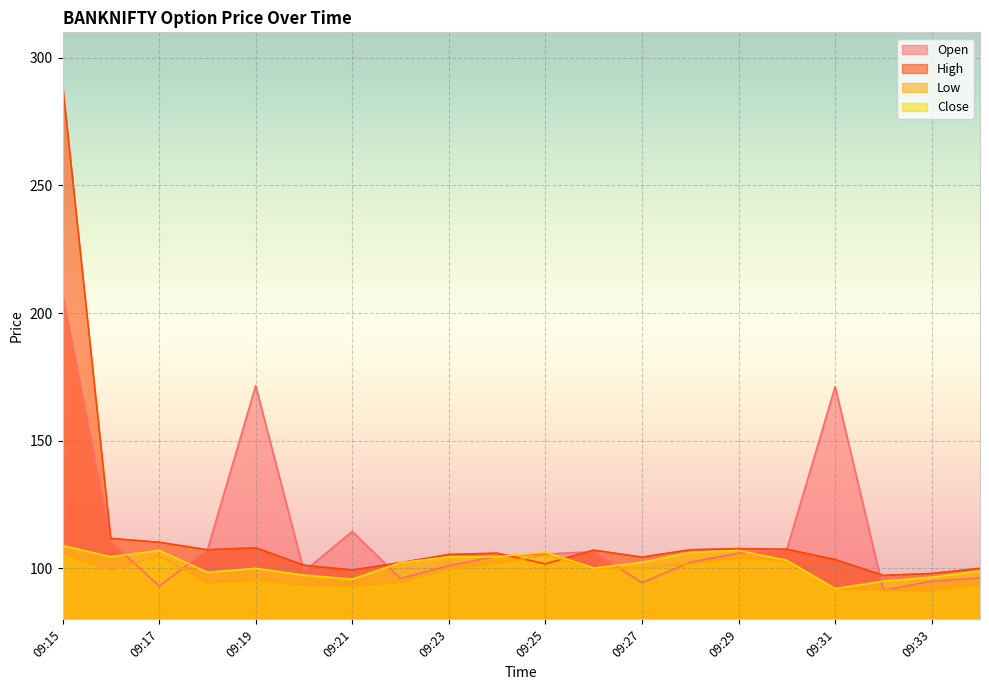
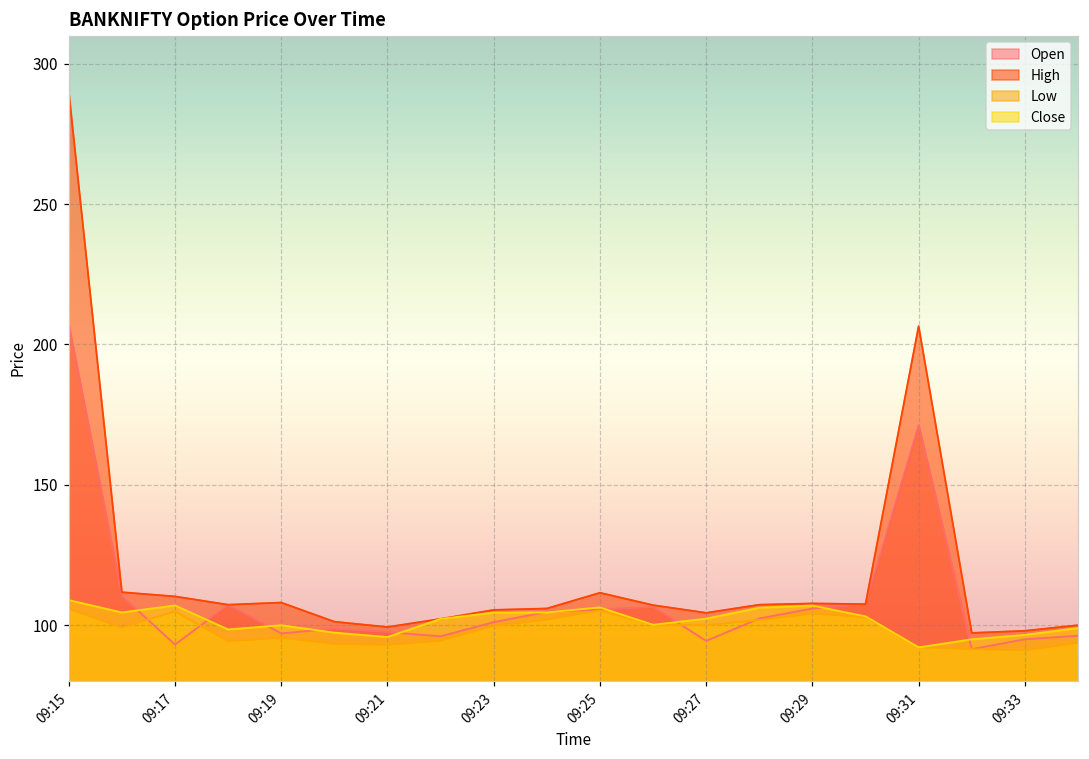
  {
    "Open": {
      "09:15": 207,
      "09:17": 93,
-     "09:19": 172,
-     "09:21": 114,
+     "09:19": 97,
+     "09:21": 98,
      "09:23": 101,
      "09:27": 94,
      "09:29": 106,
      "09:31": 171,
      "09:33": 95
    },
    "High": {
      "09:15": 290,
      "09:17": 110,
      "09:19": 108,
      "09:21": 99,
-     "09:25": 102,
+     "09:25": 112,
      "09:27": 104,
-     "09:31": 103,
+     "09:31": 207,
      "09:33": 98
    }
  }
